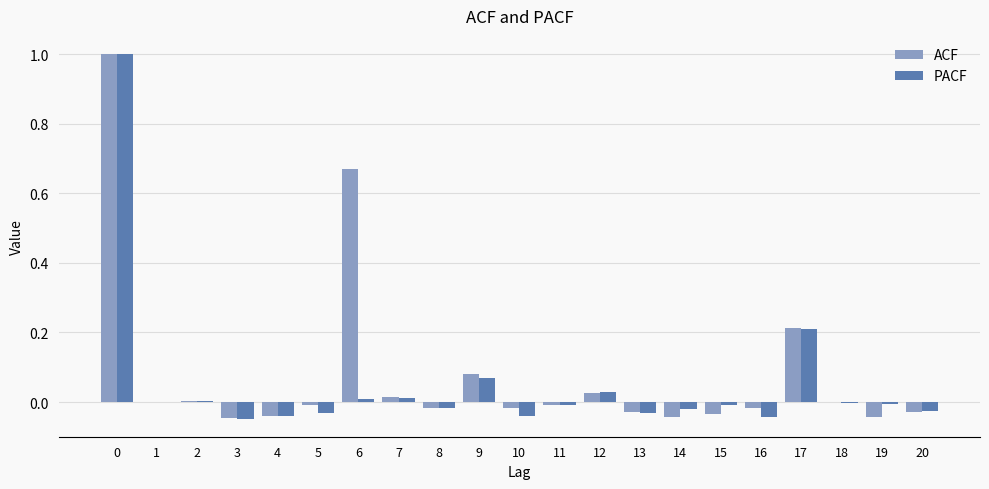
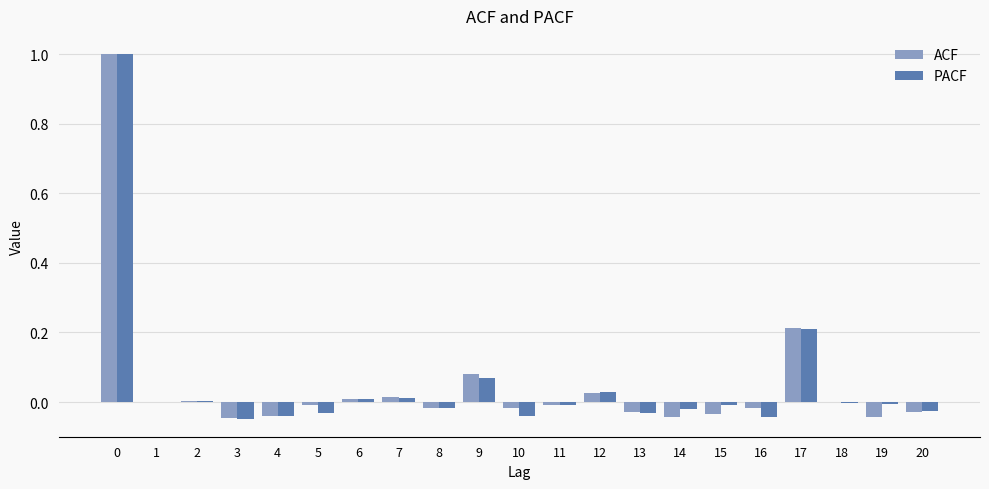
  {
    "ACF": {
      "0": 1.00,
      "3": -0.05,
      "4": -0.04,
      "5": -0.01,
-     "6": 0.67,
+     "6": 0.01,
      "7": 0.01,
      "8": -0.02,
      "9": 0.08,
      "10": -0.02,
      "11": -0.01,
      "12": 0.02,
      "13": -0.03,
      "14": -0.04,
      "15": -0.04,
      "16": -0.02,
      "17": 0.21,
      "19": -0.04,
      "20": -0.03
    },
    "PACF": {
      "0": 1.00,
      "3": -0.05,
      "4": -0.04,
      "5": -0.03,
      "6": 0.01,
      "7": 0.01,
      "8": -0.02,
      "9": 0.07,
      "10": -0.04,
      "11": -0.01,
      "12": 0.03,
      "13": -0.03,
      "14": -0.02,
      "16": -0.04,
      "17": 0.21,
      "20": -0.03
    }
  }
